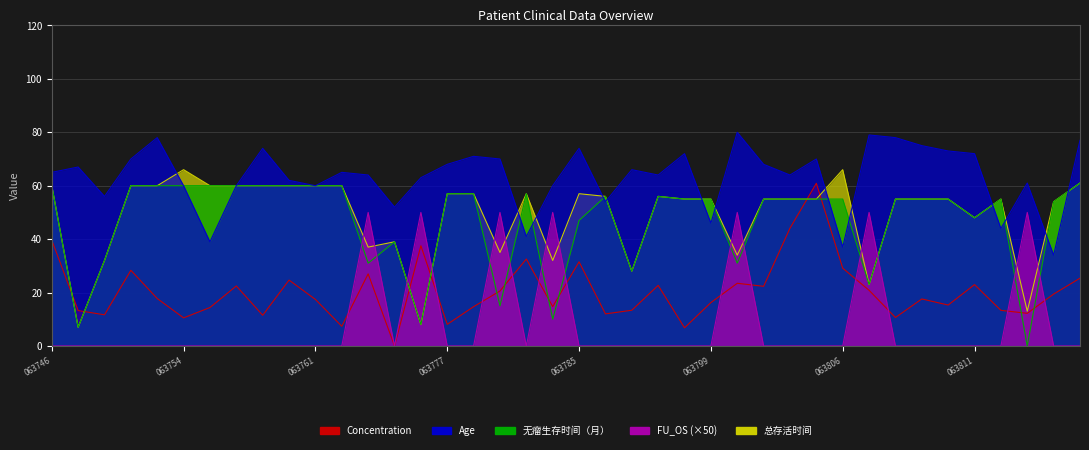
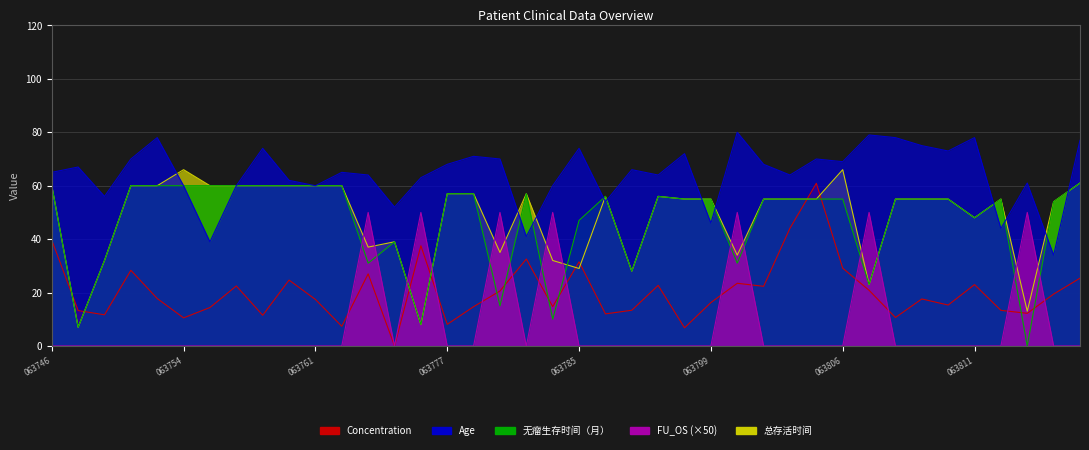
  {
    "Concentration": {
      "063746": 40,
      "063754": 11,
      "063761": 17,
      "063777": 8,
      "063785": 32,
      "063799": 16,
      "063806": 29,
      "063811": 23
    },
    "总存活时间": {
      "063754": 66,
-     "063785": 57,
+     "063785": 29,
      "063806": 66
    },
    "无瘤生存时间（月）": {
      "063785": 47,
      "063806": 55
    },
    "Age": {
      "063746": 65,
      "063777": 68,
      "063785": 74,
      "063799": 46,
-     "063806": 37,
-     "063811": 72
+     "063806": 69,
+     "063811": 78
    }
  }
